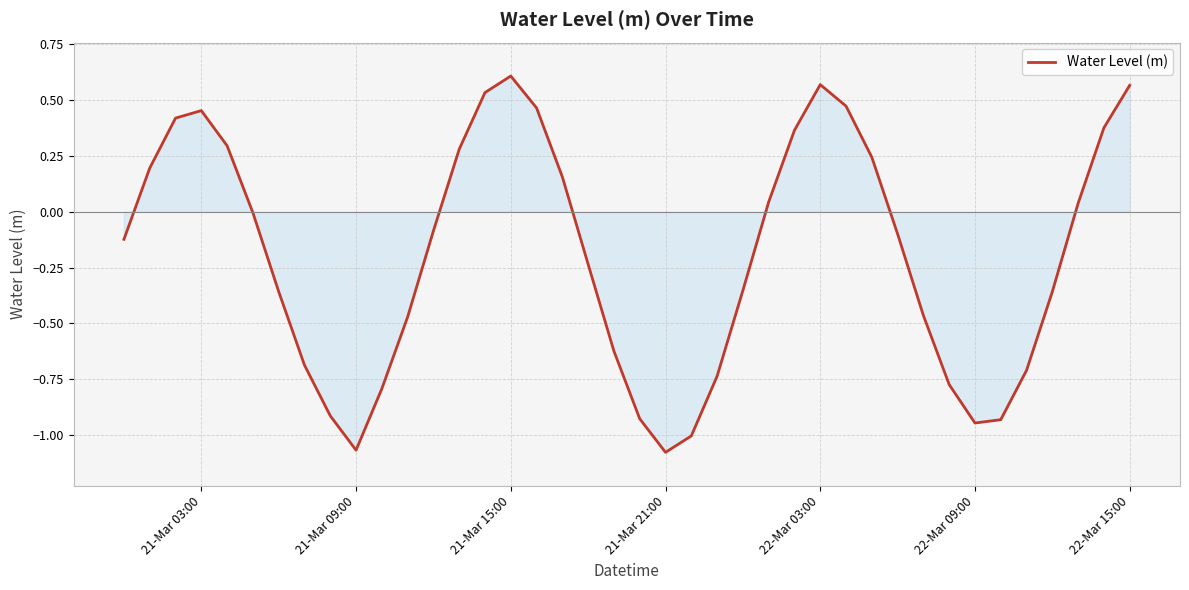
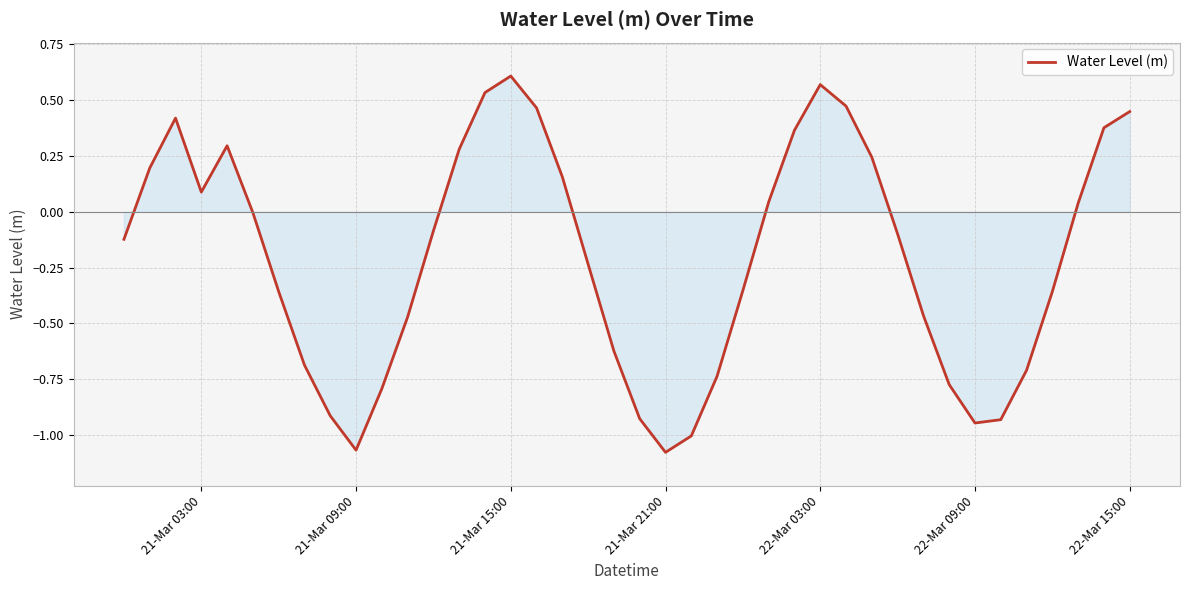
  {
    "Water Level (m)": {
-     "21-Mar 03:00": 0.45,
+     "21-Mar 03:00": 0.09,
      "21-Mar 09:00": -1.07,
      "21-Mar 21:00": -1.08,
      "22-Mar 09:00": -0.95,
-     "22-Mar 15:00": 0.57
+     "22-Mar 15:00": 0.45
    }
  }
